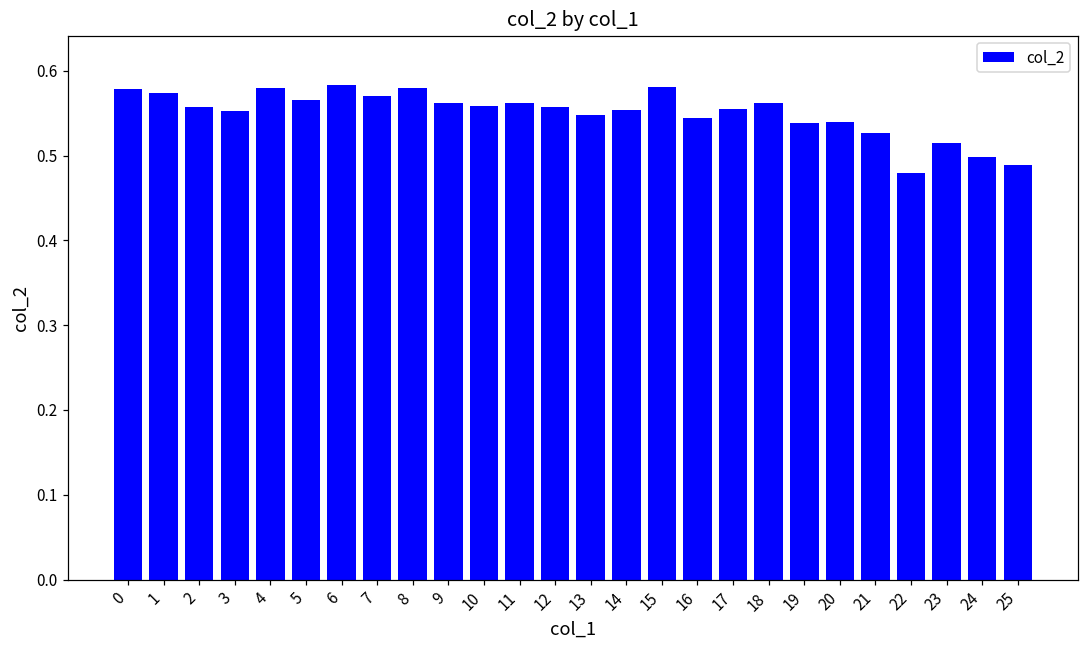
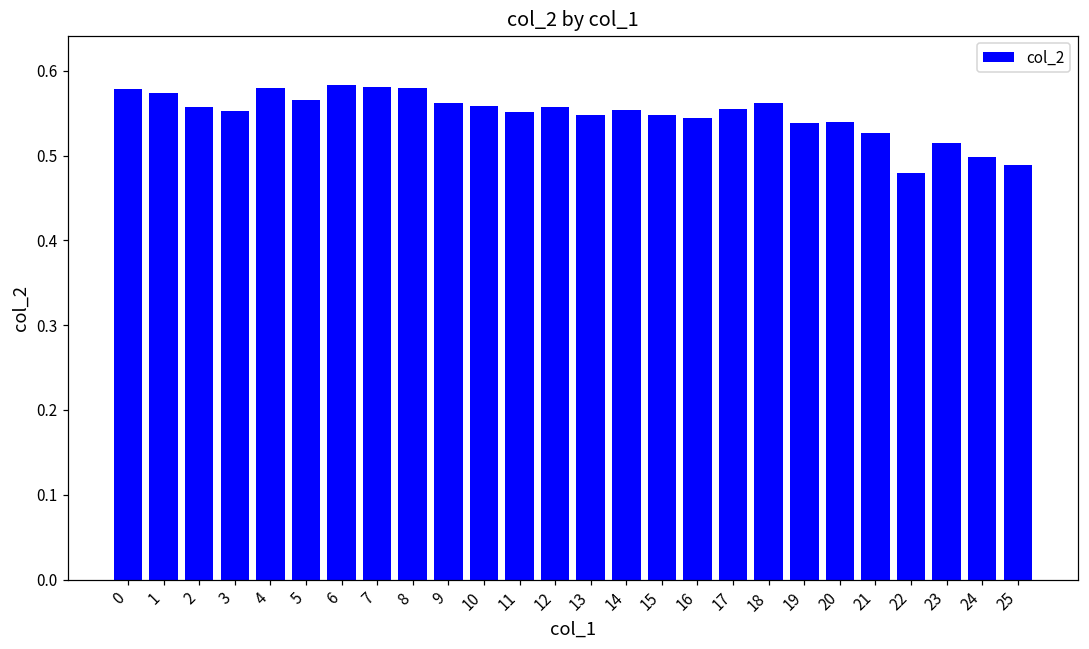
  {
    "0": 0.58,
    "1": 0.57,
    "2": 0.56,
    "3": 0.55,
    "4": 0.58,
    "5": 0.57,
    "6": 0.58,
-   "7": 0.57,
+   "7": 0.58,
    "8": 0.58,
    "9": 0.56,
    "10": 0.56,
-   "11": 0.56,
+   "11": 0.55,
    "12": 0.56,
    "13": 0.55,
    "14": 0.55,
-   "15": 0.58,
+   "15": 0.55,
    "16": 0.54,
    "17": 0.56,
    "18": 0.56,
    "19": 0.54,
    "20": 0.54,
    "21": 0.53,
    "22": 0.48,
    "23": 0.51,
    "24": 0.50,
    "25": 0.49
  }
